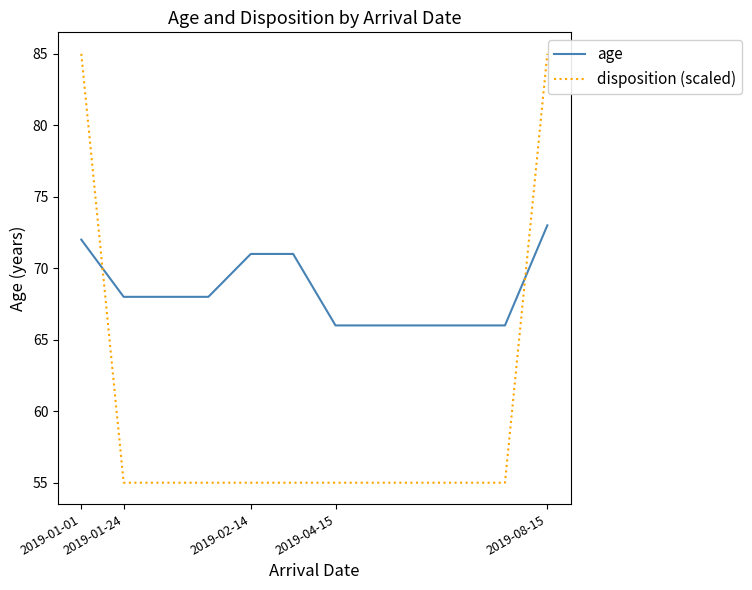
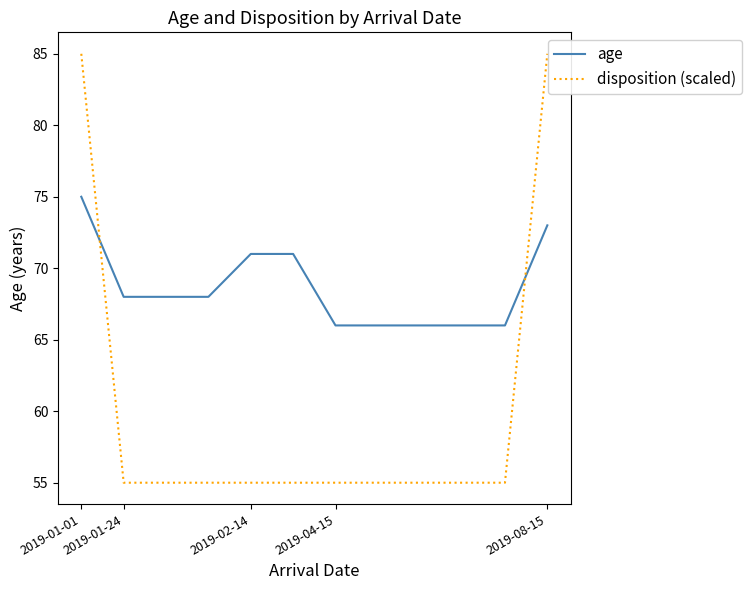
  {
    "age": {
-     "2019-01-01": 72,
+     "2019-01-01": 75,
      "2019-08-15": 73
    },
    "disposition (scaled)": {
      "2019-01-01": 85,
      "2019-08-15": 85
    }
  }
